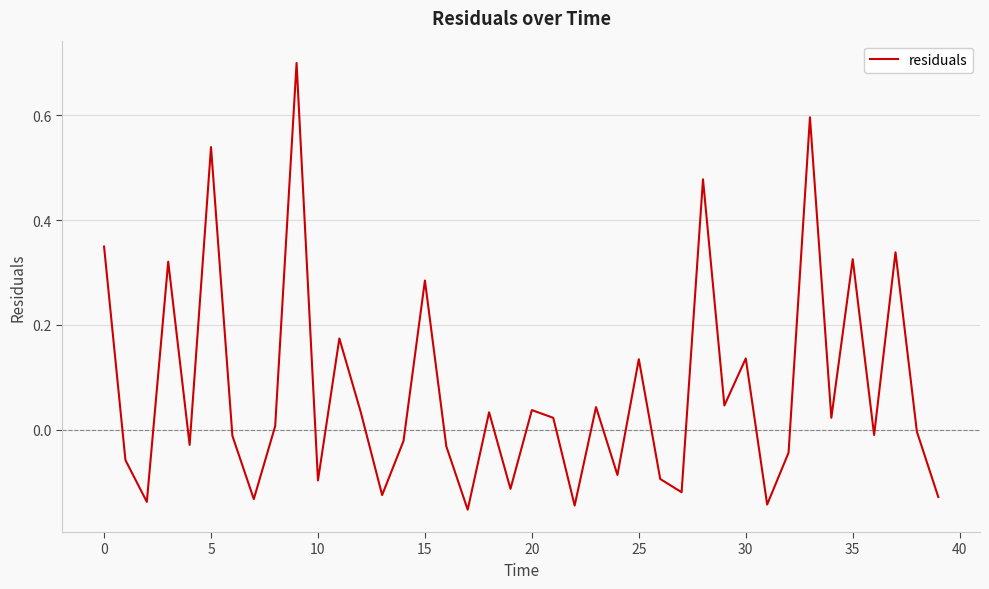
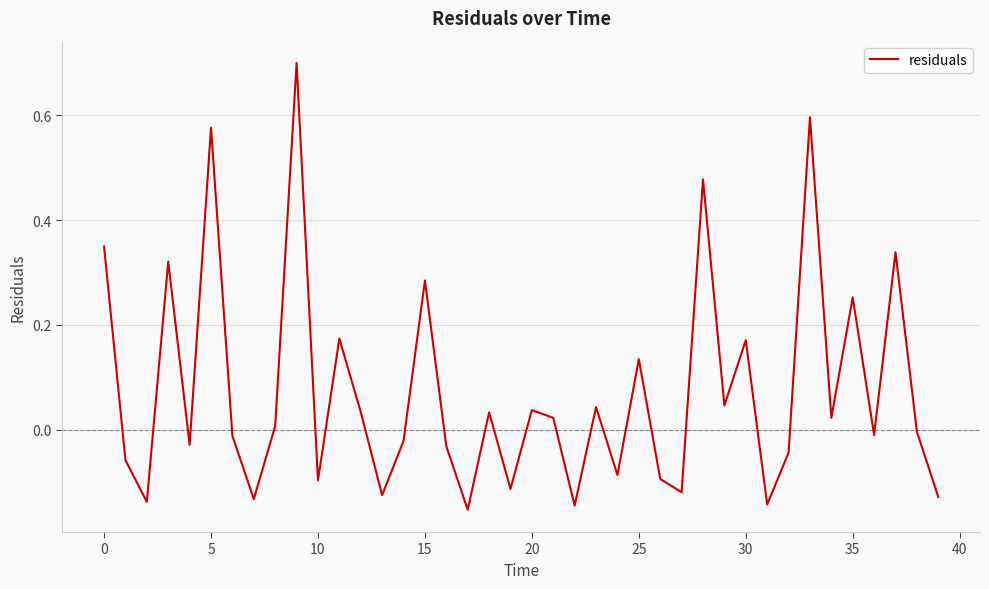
  {
    "0": 0.35,
-   "5": 0.54,
+   "5": 0.58,
    "10": -0.10,
    "15": 0.28,
    "20": 0.04,
    "25": 0.13,
-   "30": 0.14,
-   "35": 0.33
+   "30": 0.17,
+   "35": 0.25
  }
